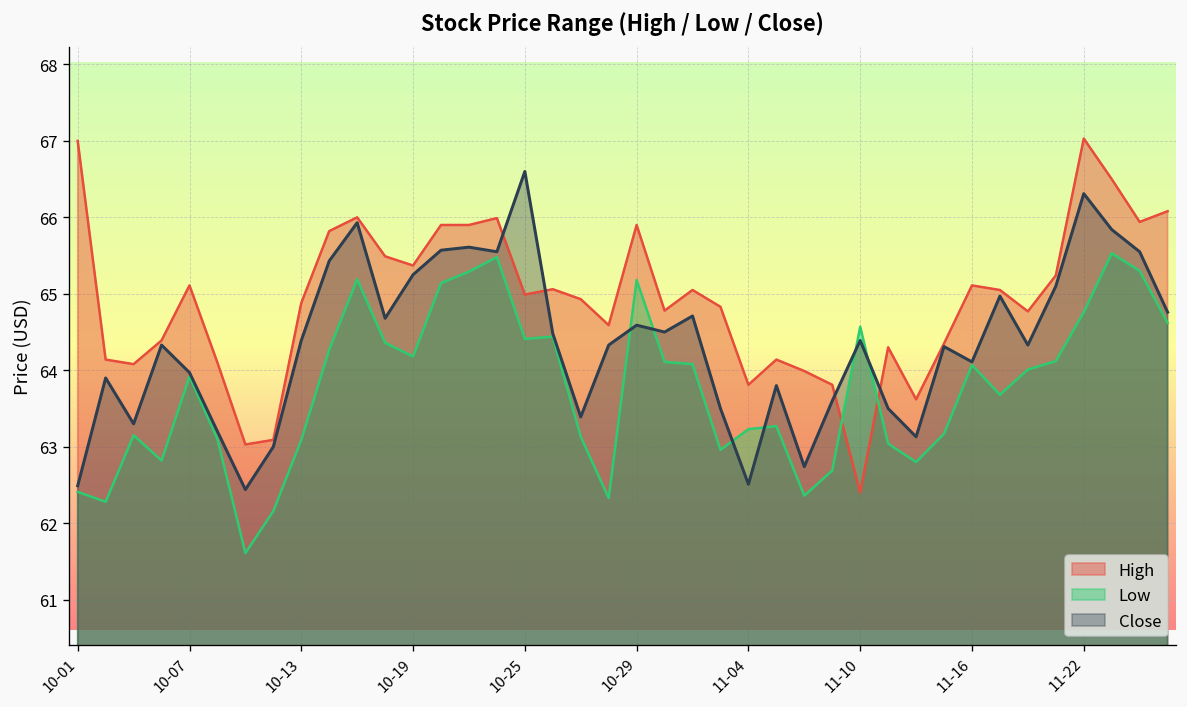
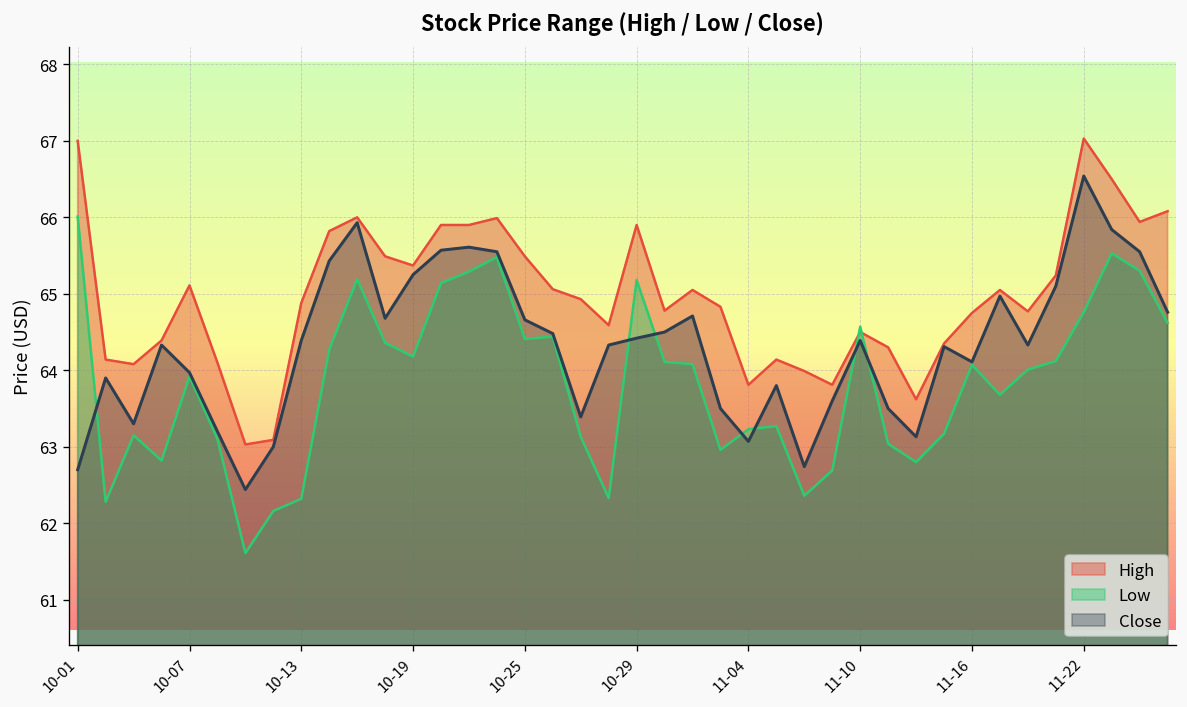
  {
    "High": {
      "10-01": 67.0,
      "10-07": 65.1,
      "10-13": 64.9,
      "10-19": 65.4,
-     "10-25": 65.0,
+     "10-25": 65.5,
      "10-29": 65.9,
      "11-04": 63.8,
-     "11-10": 62.4,
-     "11-16": 65.1,
+     "11-10": 64.5,
+     "11-16": 64.8,
      "11-22": 67.0
    },
    "Low": {
-     "10-01": 62.4,
+     "10-01": 66.0,
      "10-07": 63.9,
-     "10-13": 63.1,
+     "10-13": 62.3,
      "10-19": 64.2,
      "10-25": 64.4,
      "10-29": 65.2,
      "11-04": 63.2,
      "11-10": 64.6,
      "11-22": 64.8
    },
    "Close": {
-     "10-01": 62.5,
+     "10-01": 62.7,
      "10-07": 64.0,
      "10-13": 64.4,
      "10-19": 65.3,
-     "10-25": 66.6,
-     "10-29": 64.6,
-     "11-04": 62.5,
+     "10-25": 64.7,
+     "10-29": 64.4,
+     "11-04": 63.1,
      "11-10": 64.4,
-     "11-22": 66.3
+     "11-22": 66.5
    }
  }
